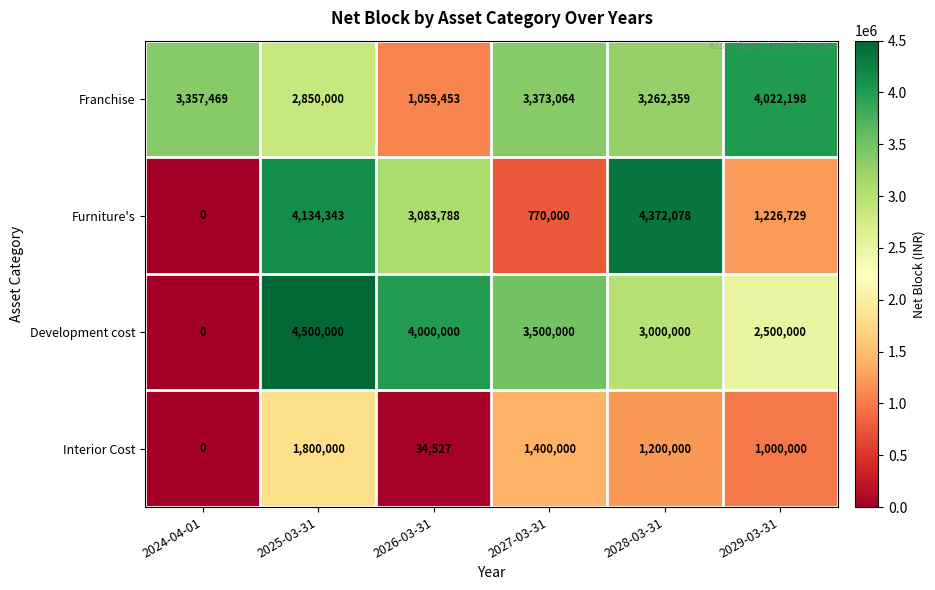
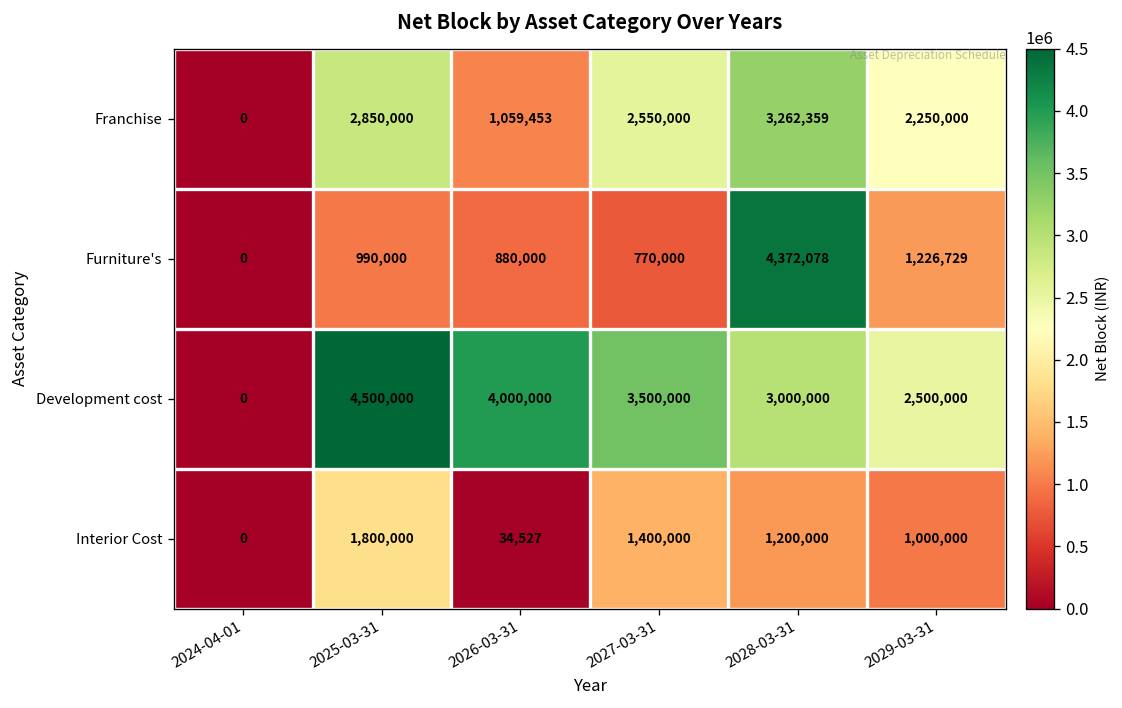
  {
    "Franchise": {
-     "2024-04-01": "3,357,469",
+     "2024-04-01": "0",
      "2025-03-31": "2,850,000",
      "2026-03-31": "1,059,453",
-     "2027-03-31": "3,373,064",
+     "2027-03-31": "2,550,000",
      "2028-03-31": "3,262,359",
-     "2029-03-31": "4,022,198"
+     "2029-03-31": "2,250,000"
    },
    "Furniture's": {
      "2024-04-01": "0",
-     "2025-03-31": "4,134,343",
-     "2026-03-31": "3,083,788",
+     "2025-03-31": "990,000",
+     "2026-03-31": "880,000",
      "2027-03-31": "770,000",
      "2028-03-31": "4,372,078",
      "2029-03-31": "1,226,729"
    },
    "Development cost": {
      "2024-04-01": "0",
      "2025-03-31": "4,500,000",
      "2026-03-31": "4,000,000",
      "2027-03-31": "3,500,000",
      "2028-03-31": "3,000,000",
      "2029-03-31": "2,500,000"
    },
    "Interior Cost": {
      "2024-04-01": "0",
      "2025-03-31": "1,800,000",
      "2026-03-31": "34,527",
      "2027-03-31": "1,400,000",
      "2028-03-31": "1,200,000",
      "2029-03-31": "1,000,000"
    }
  }
